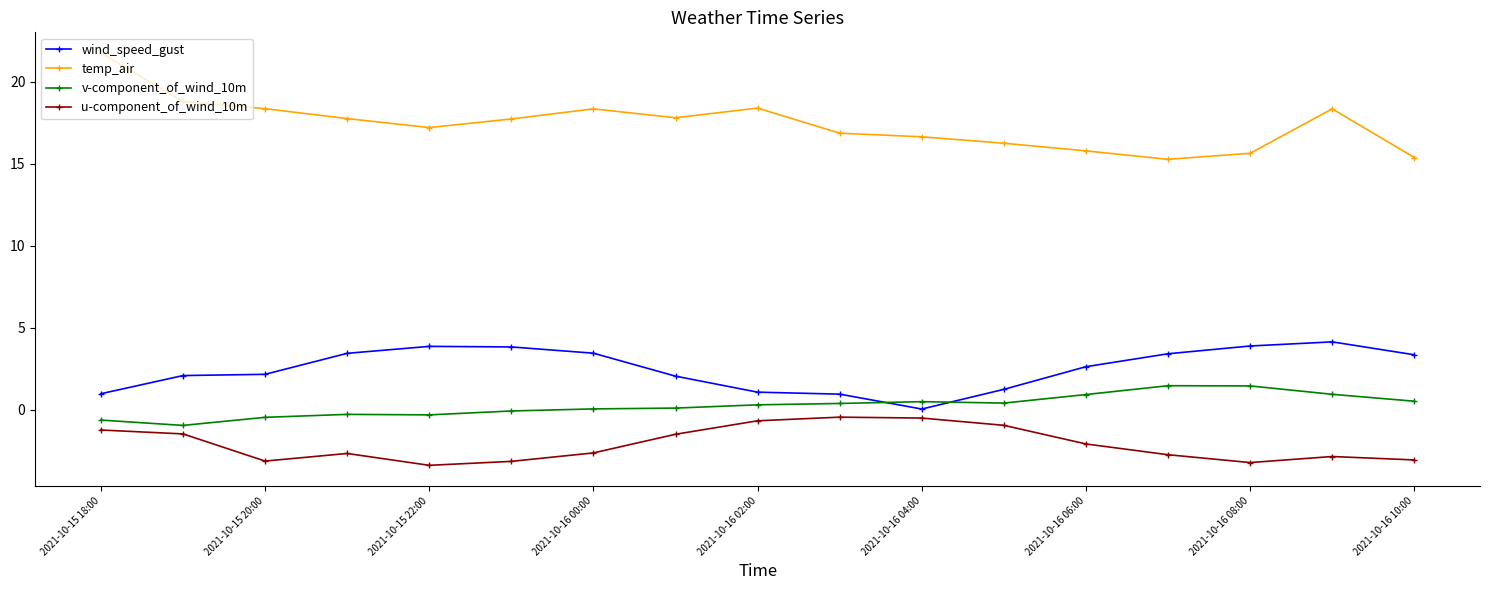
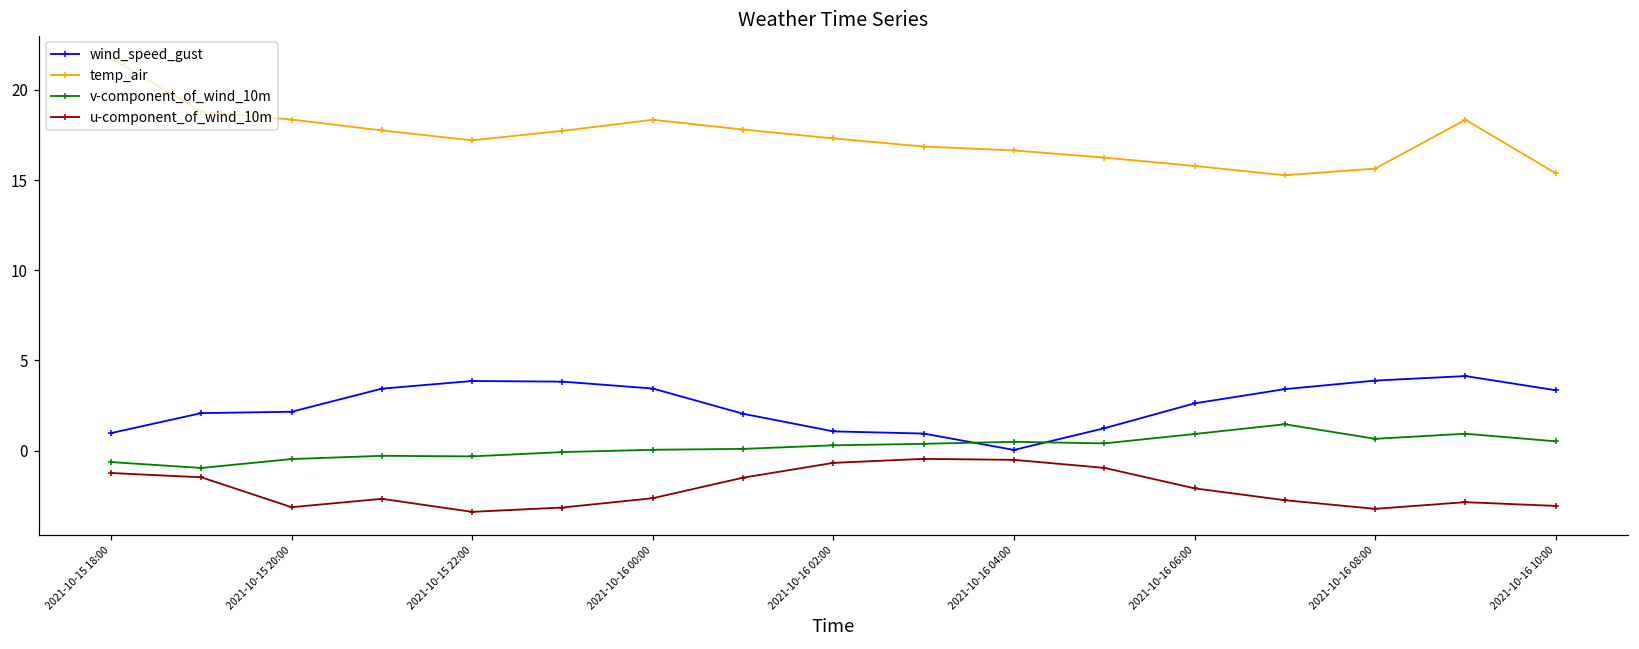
  {
    "wind_speed_gust": {
      "2021-10-15 18:00": 1.0,
      "2021-10-15 20:00": 2.2,
      "2021-10-15 22:00": 3.9,
      "2021-10-16 00:00": 3.4,
      "2021-10-16 02:00": 1.1,
      "2021-10-16 04:00": 0.0,
      "2021-10-16 06:00": 2.6,
      "2021-10-16 08:00": 3.9,
      "2021-10-16 10:00": 3.3
    },
    "temp_air": {
      "2021-10-15 20:00": 18.4,
      "2021-10-15 22:00": 17.2,
      "2021-10-16 00:00": 18.3,
-     "2021-10-16 02:00": 18.4,
+     "2021-10-16 02:00": 17.3,
      "2021-10-16 04:00": 16.6,
      "2021-10-16 06:00": 15.8,
      "2021-10-16 08:00": 15.6,
      "2021-10-16 10:00": 15.4
    },
    "v-component_of_wind_10m": {
      "2021-10-15 18:00": -0.6,
      "2021-10-15 20:00": -0.5,
      "2021-10-15 22:00": -0.3,
      "2021-10-16 00:00": 0.0,
      "2021-10-16 02:00": 0.3,
      "2021-10-16 04:00": 0.5,
      "2021-10-16 06:00": 0.9,
-     "2021-10-16 08:00": 1.4,
+     "2021-10-16 08:00": 0.7,
      "2021-10-16 10:00": 0.5
    },
    "u-component_of_wind_10m": {
      "2021-10-15 18:00": -1.2,
      "2021-10-15 20:00": -3.1,
      "2021-10-15 22:00": -3.4,
      "2021-10-16 00:00": -2.6,
      "2021-10-16 02:00": -0.7,
      "2021-10-16 04:00": -0.5,
      "2021-10-16 06:00": -2.1,
      "2021-10-16 08:00": -3.2,
      "2021-10-16 10:00": -3.1
    }
  }
